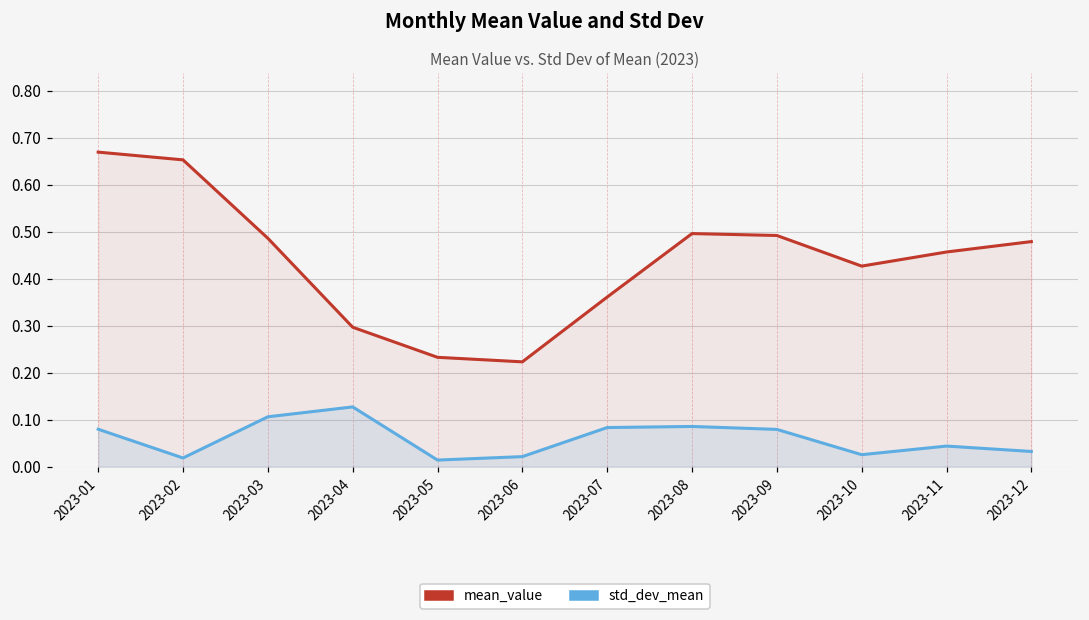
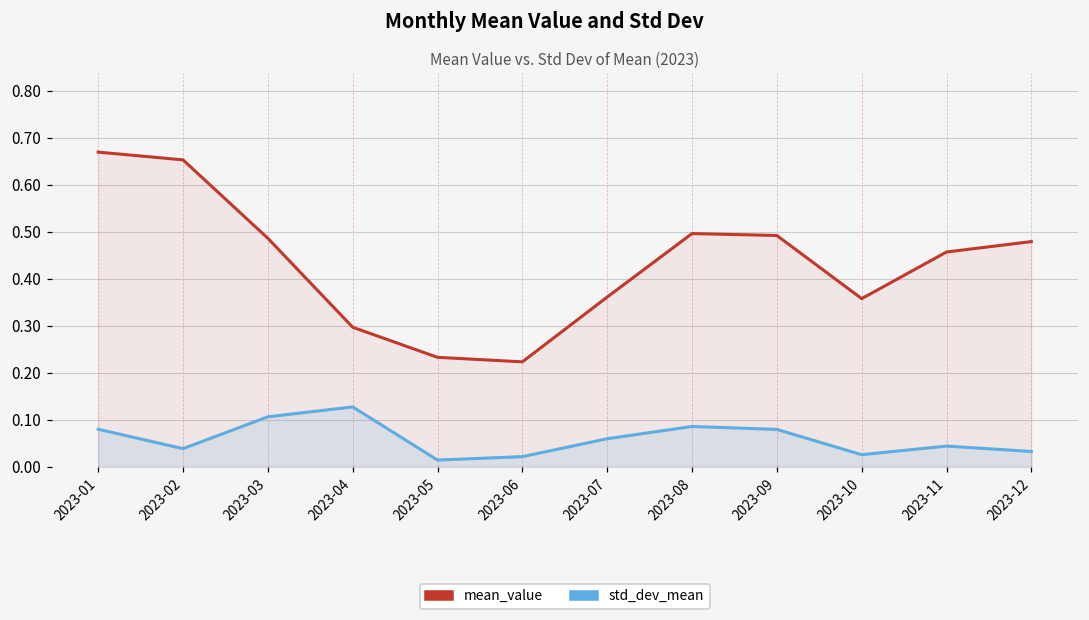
  {
    "mean_value": {
      "2023-01": 0.67,
      "2023-02": 0.65,
      "2023-03": 0.49,
      "2023-04": 0.30,
      "2023-05": 0.23,
      "2023-06": 0.22,
      "2023-07": 0.36,
      "2023-08": 0.50,
      "2023-09": 0.49,
-     "2023-10": 0.43,
+     "2023-10": 0.36,
      "2023-11": 0.46,
      "2023-12": 0.48
    },
    "std_dev_mean": {
      "2023-01": 0.08,
-     "2023-02": 0.02,
+     "2023-02": 0.04,
      "2023-03": 0.11,
      "2023-04": 0.13,
      "2023-05": 0.01,
      "2023-06": 0.02,
-     "2023-07": 0.08,
+     "2023-07": 0.06,
      "2023-08": 0.09,
      "2023-09": 0.08,
      "2023-10": 0.03,
      "2023-11": 0.04,
      "2023-12": 0.03
    }
  }
